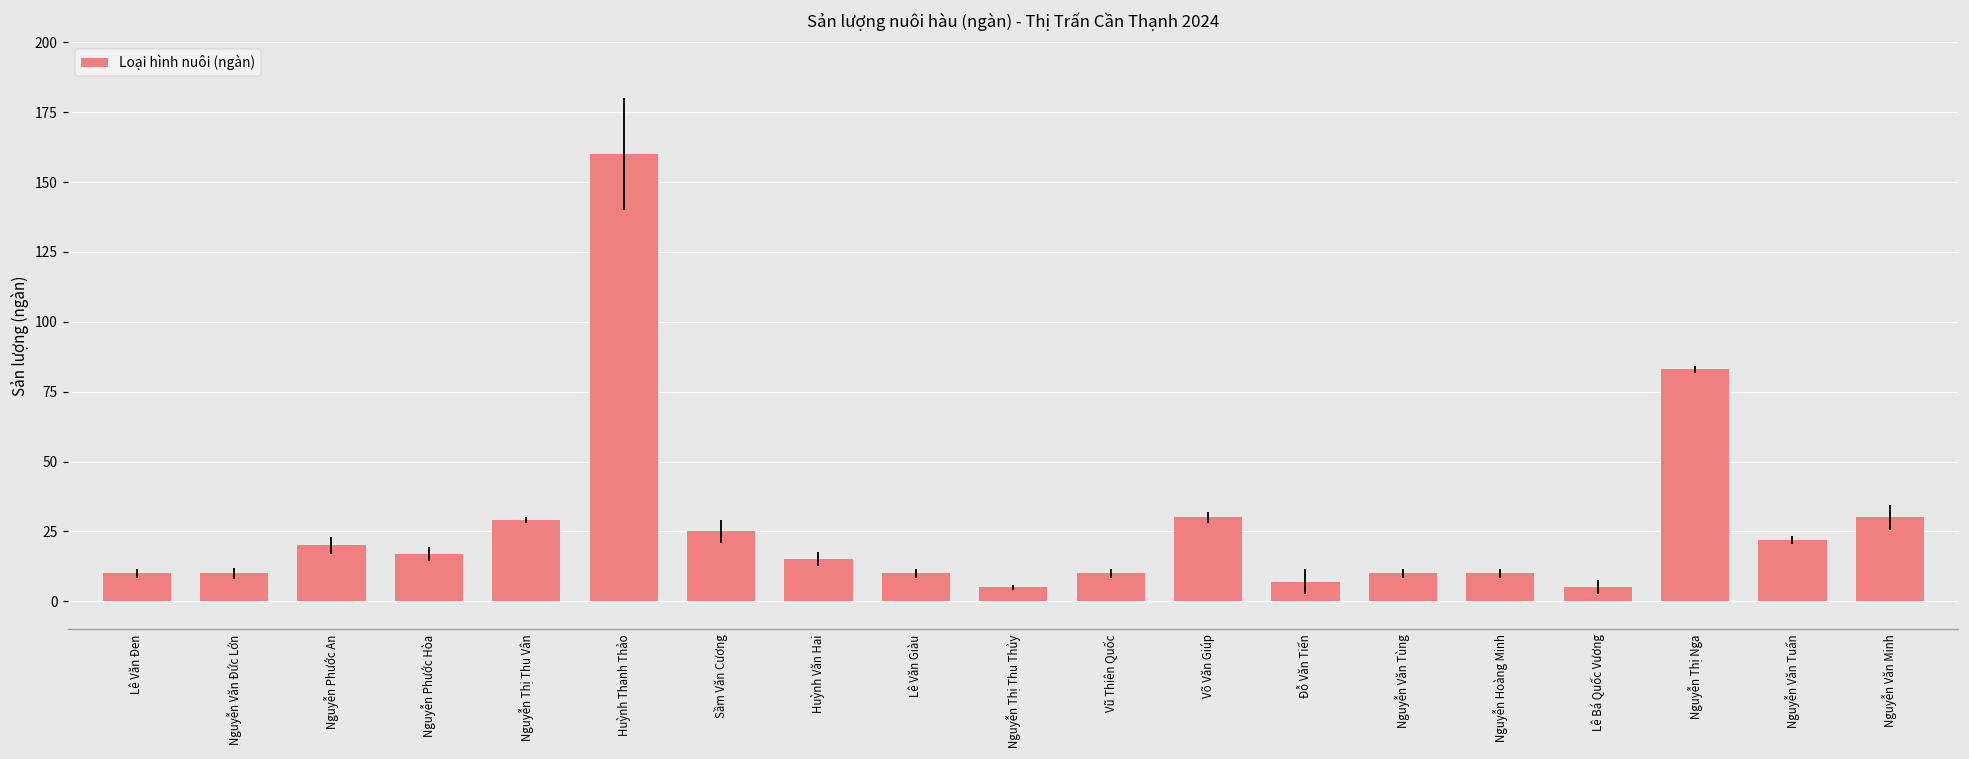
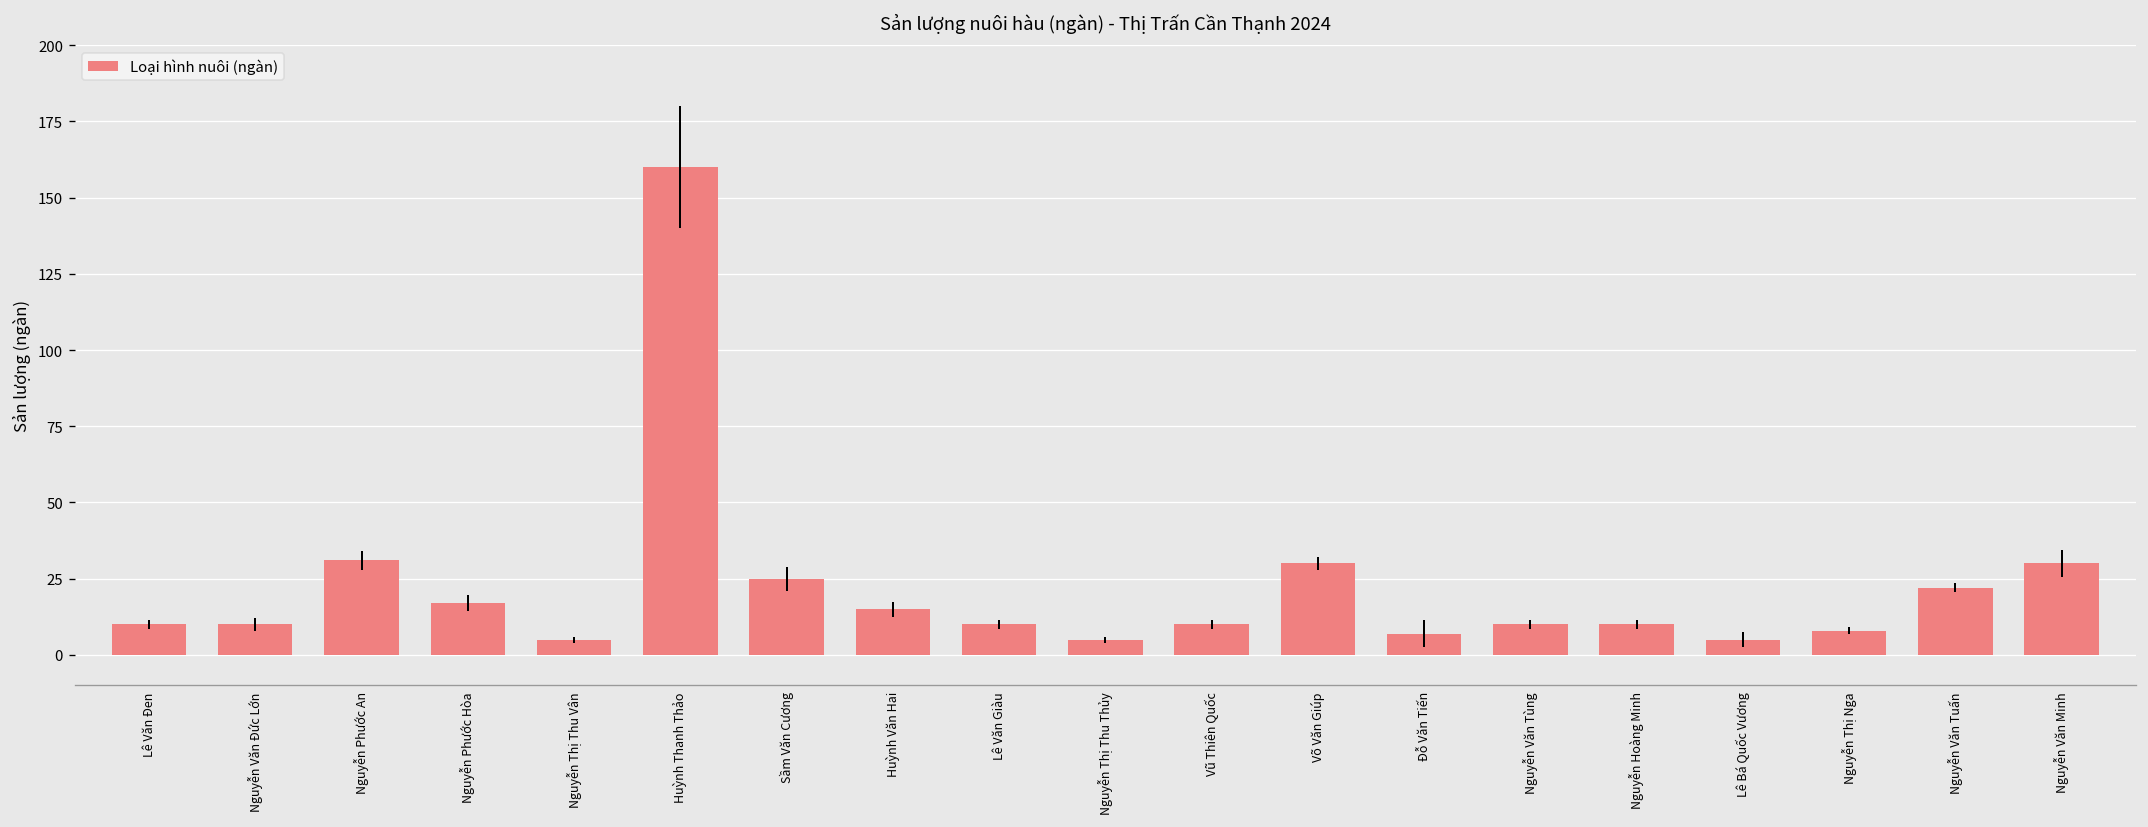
  {
    "Lê Văn Đen": 10,
    "Nguyễn Văn Đức Lớn": 10,
-   "Nguyễn Phước An": 20,
+   "Nguyễn Phước An": 31,
    "Nguyễn Phước Hòa": 17,
-   "Nguyễn Thị Thu Vân": 29,
+   "Nguyễn Thị Thu Vân": 5,
    "Huỳnh Thanh Thảo": 160,
    "Sầm Văn Cương": 25,
    "Huỳnh Văn Hai": 15,
    "Lê Văn Giàu": 10,
    "Nguyễn Thị Thu Thủy": 5,
    "Vũ Thiên Quốc": 10,
    "Võ Văn Giúp": 30,
    "Đỗ Văn Tiến": 7,
    "Nguyễn Văn Tùng": 10,
    "Nguyễn Hoàng Minh": 10,
    "Lê Bá Quốc Vương": 5,
-   "Nguyễn Thị Nga": 83,
+   "Nguyễn Thị Nga": 8,
    "Nguyễn Văn Tuấn": 22,
    "Nguyễn Văn Minh": 30
  }
